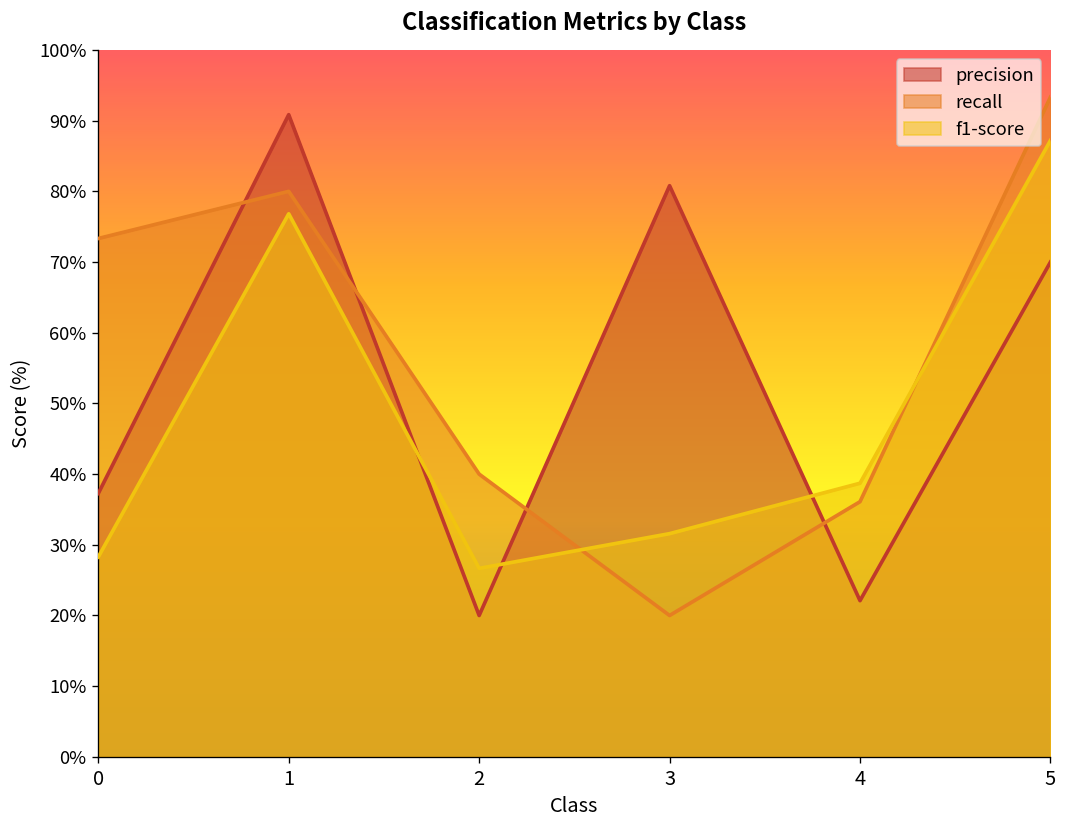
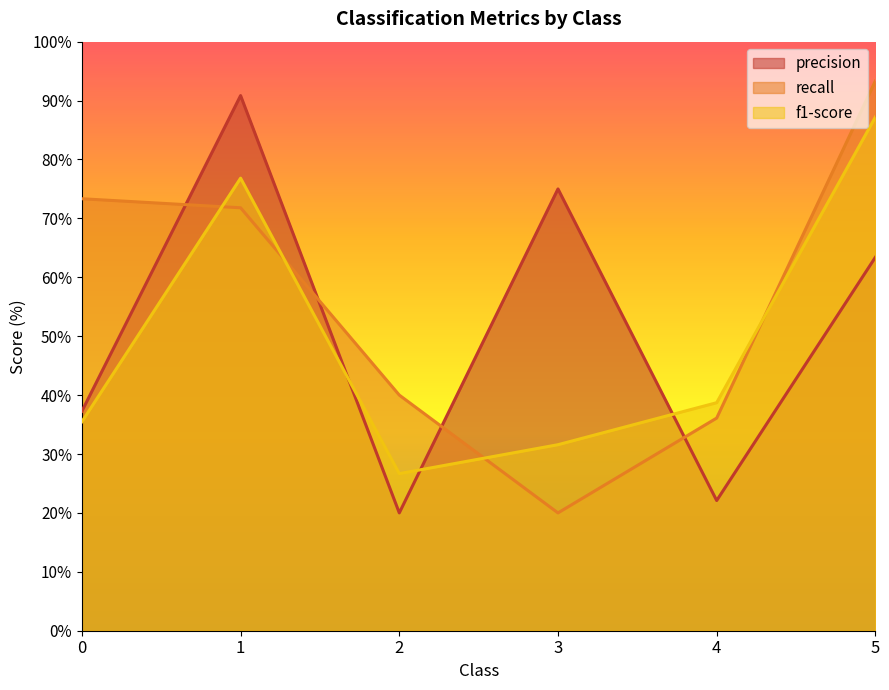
  {
    "precision": {
      "0": "37%",
      "1": "91%",
      "2": "20%",
-     "3": "81%",
+     "3": "75%",
      "4": "22%",
-     "5": "70%"
+     "5": "63%"
    },
    "recall": {
      "0": "73%",
-     "1": "80%",
+     "1": "72%",
      "2": "40%",
      "3": "20%",
      "4": "36%",
      "5": "93%"
    },
    "f1-score": {
-     "0": "28%",
+     "0": "35%",
      "1": "77%",
      "2": "27%",
      "3": "32%",
      "4": "39%",
      "5": "87%"
    }
  }
